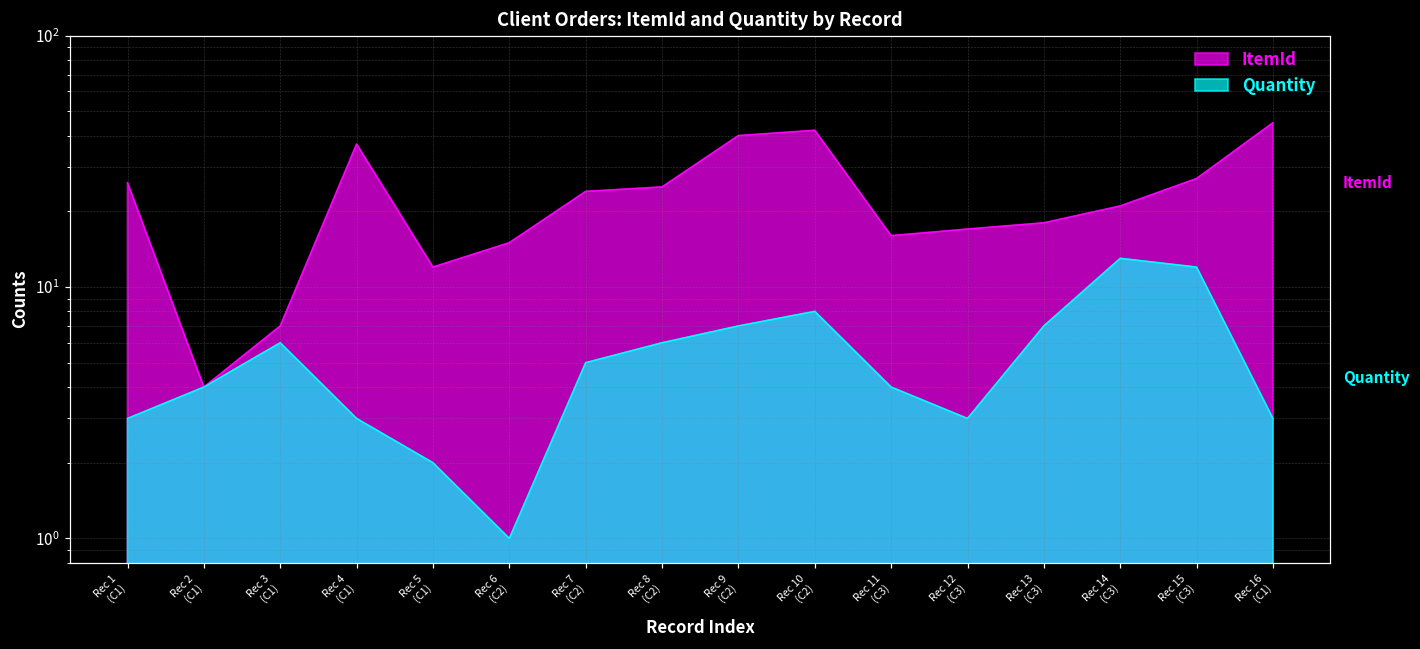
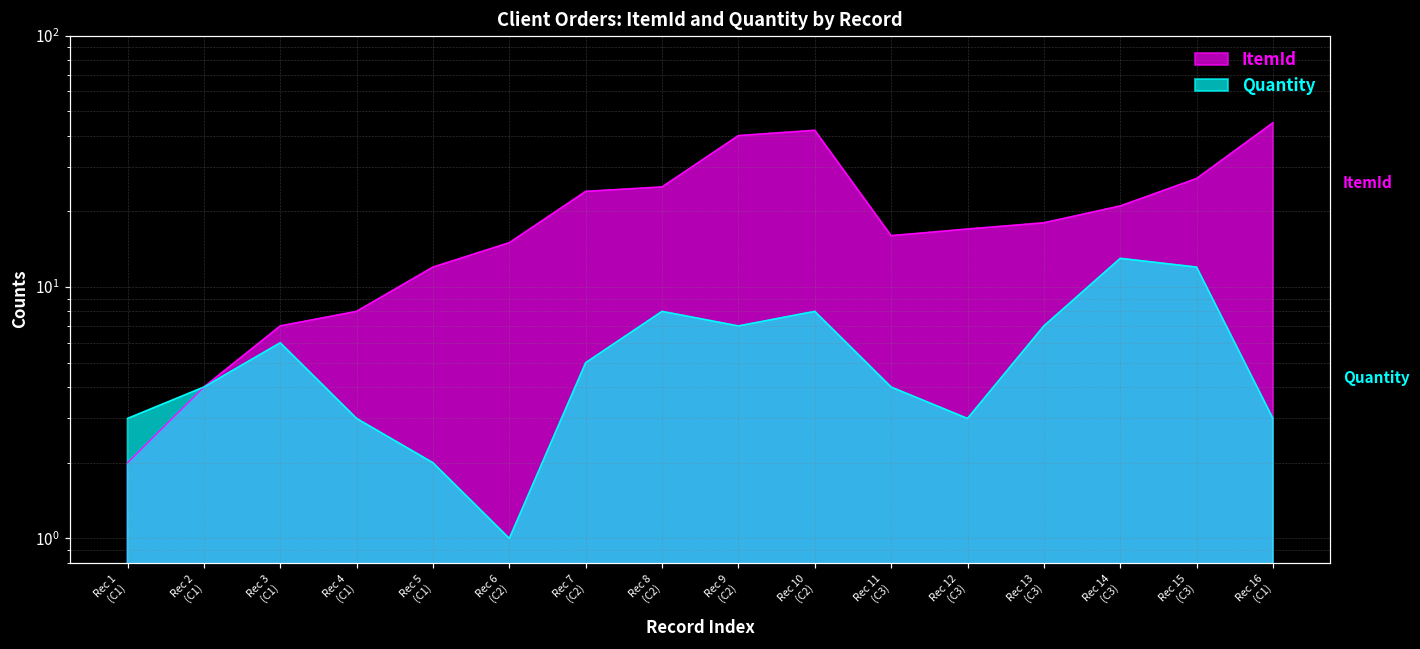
  {
    "ItemId": {
-     "Rec 1 (C1)": 26,
+     "Rec 1 (C1)": 2,
      "Rec 3 (C1)": 7,
-     "Rec 4 (C1)": 37,
+     "Rec 4 (C1)": 8,
      "Rec 5 (C1)": 12,
      "Rec 6 (C2)": 15,
      "Rec 7 (C2)": 24,
      "Rec 8 (C2)": 25,
      "Rec 9 (C2)": 40,
      "Rec 10 (C2)": 42,
      "Rec 11 (C3)": 16,
      "Rec 12 (C3)": 17,
      "Rec 13 (C3)": 18,
      "Rec 14 (C3)": 21,
      "Rec 15 (C3)": 27,
      "Rec 16 (C1)": 45
    },
    "Quantity": {
      "Rec 1 (C1)": 3,
      "Rec 3 (C1)": 6,
      "Rec 4 (C1)": 3,
      "Rec 5 (C1)": 2,
      "Rec 6 (C2)": 1,
      "Rec 7 (C2)": 5,
-     "Rec 8 (C2)": 6,
+     "Rec 8 (C2)": 8,
      "Rec 9 (C2)": 7,
      "Rec 10 (C2)": 8,
      "Rec 11 (C3)": 4,
      "Rec 12 (C3)": 3,
      "Rec 13 (C3)": 7,
      "Rec 14 (C3)": 13,
      "Rec 15 (C3)": 12,
      "Rec 16 (C1)": 3
    }
  }
